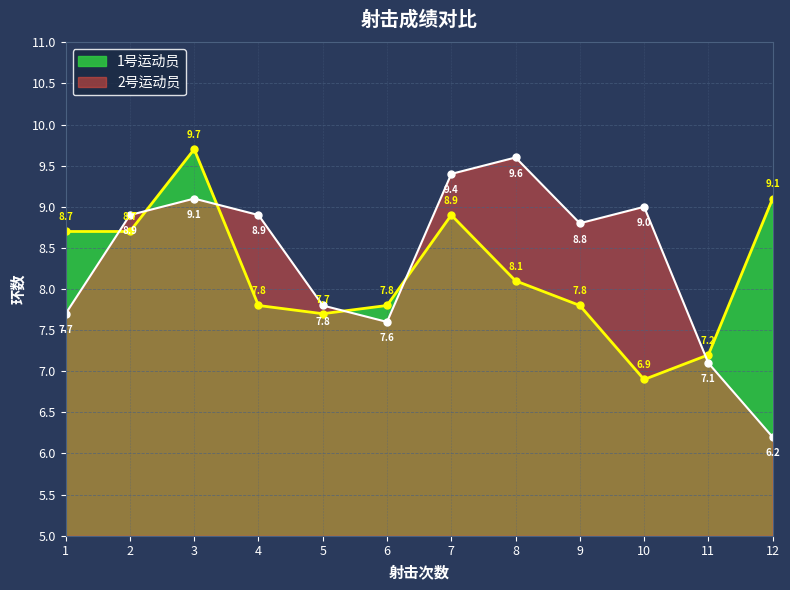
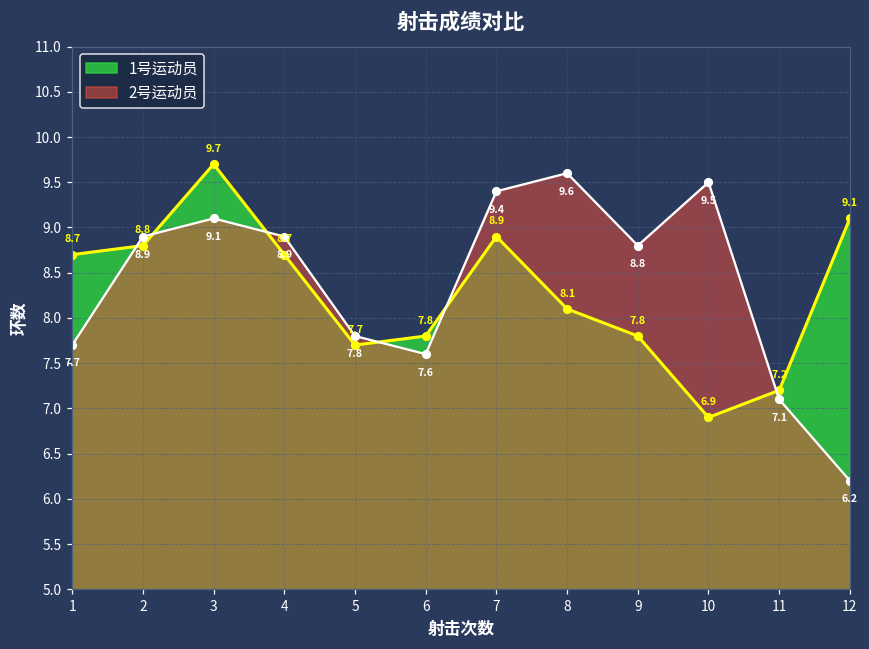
  {
    "1号运动员": {
      "1": 8.7,
-     "2": 8.7,
+     "2": 8.8,
      "3": 9.7,
-     "4": 7.8,
+     "4": 8.7,
      "6": 7.8,
      "7": 8.9,
      "8": 8.1,
      "9": 7.8,
      "10": 6.9,
      "11": 7.2,
      "12": 9.1
    },
    "2号运动员": {
      "1": 7.7,
      "2": 8.9,
      "3": 9.1,
      "5": 7.8,
      "6": 7.6,
      "7": 9.4,
      "8": 9.6,
      "9": 8.8,
-     "10": 9.0,
+     "10": 9.5,
      "11": 7.1,
      "12": 6.2
    }
  }
